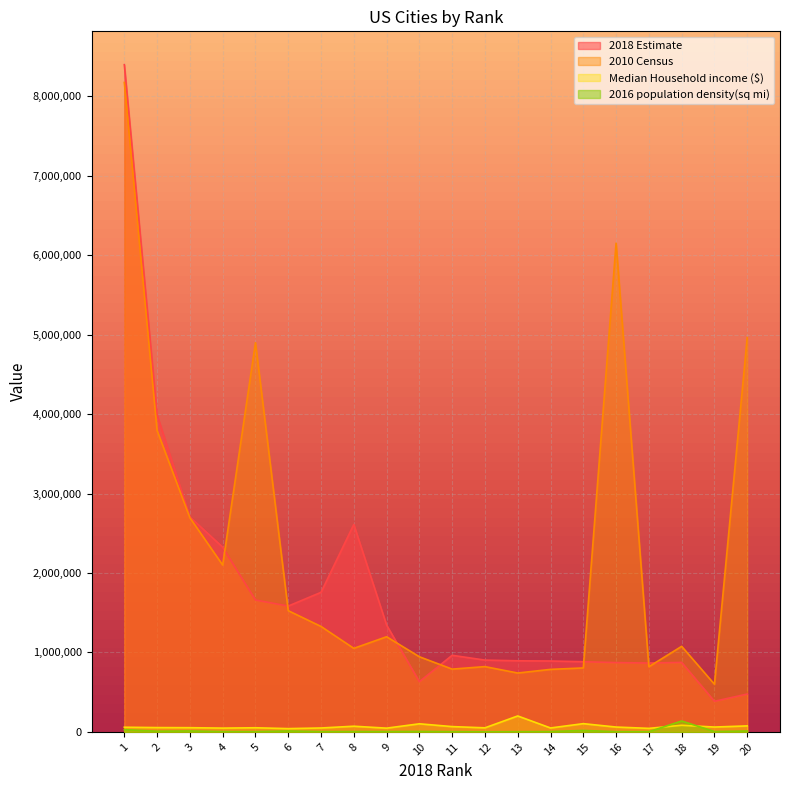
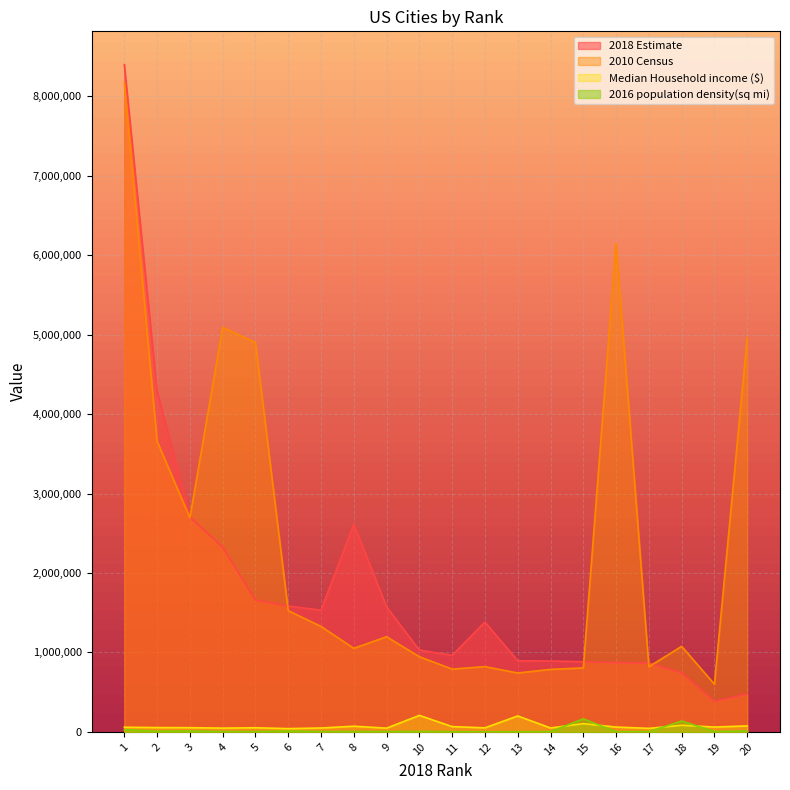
  {
    "2018 Estimate": {
      "1": "8,400,000",
-     "2": "4,000,000",
+     "2": "4,300,000",
      "4": "2,300,000",
      "5": "1,700,000",
      "6": "1,600,000",
-     "7": "1,800,000",
+     "7": "1,500,000",
      "8": "2,600,000",
-     "9": "1,300,000",
-     "10": "600,000",
+     "9": "1,600,000",
+     "10": "1,000,000",
      "11": "1,000,000",
-     "12": "900,000",
+     "12": "1,400,000",
      "13": "900,000",
      "14": "900,000",
      "15": "900,000",
      "16": "900,000",
      "17": "900,000",
-     "18": "900,000",
+     "18": "700,000",
      "19": "400,000",
      "20": "500,000"
    },
    "2010 Census": {
      "1": "8,200,000",
-     "2": "3,800,000",
-     "4": "2,100,000",
+     "2": "3,700,000",
+     "4": "5,100,000",
      "5": "4,900,000",
      "6": "1,500,000",
      "7": "1,300,000",
      "8": "1,100,000",
      "9": "1,200,000",
      "10": "900,000",
      "11": "800,000",
      "12": "800,000",
      "13": "700,000",
      "14": "800,000",
      "15": "800,000",
      "16": "6,200,000",
      "17": "800,000",
      "18": "1,100,000",
      "19": "600,000",
      "20": "5,000,000"
    },
    "Median Household income ($)": {
      "2": "100,000",
      "3": "100,000",
      "4": "0",
      "5": "100,000",
      "7": "0",
      "8": "100,000",
      "9": "0",
-     "10": "100,000",
+     "10": "200,000",
      "11": "100,000",
      "12": "100,000",
      "13": "200,000",
      "14": "0",
      "15": "100,000",
      "16": "100,000",
      "17": "0",
      "18": "100,000",
      "19": "100,000",
      "20": "100,000"
    },
    "2016 population density(sq mi)": {
      "2": "0",
      "3": "0",
      "4": "0",
      "5": "0",
      "7": "0",
      "8": "0",
      "9": "0",
      "10": "0",
      "11": "0",
      "12": "0",
      "13": "0",
      "14": "0",
-     "15": "0",
+     "15": "200,000",
      "16": "0",
      "17": "0",
      "18": "100,000",
      "19": "0",
      "20": "0"
    }
  }
